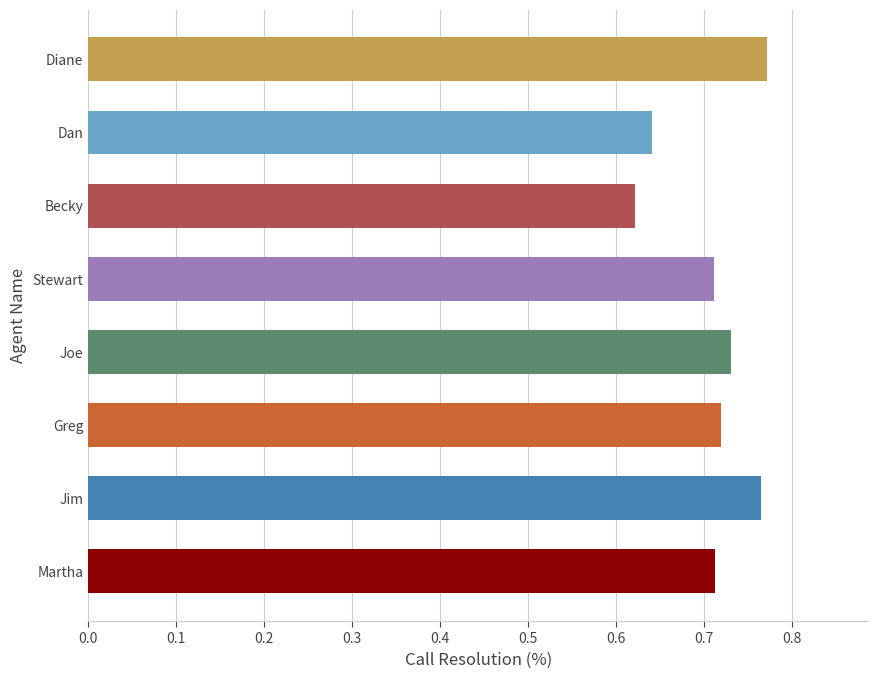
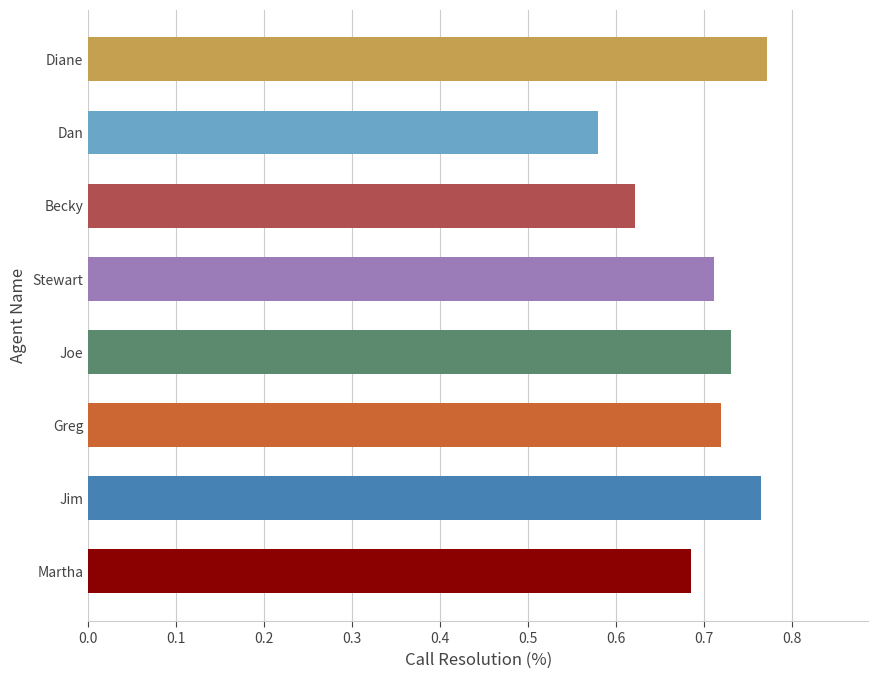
  {
    "Diane": 0.77,
-   "Dan": 0.64,
+   "Dan": 0.58,
    "Becky": 0.62,
    "Stewart": 0.71,
    "Joe": 0.73,
    "Greg": 0.72,
    "Jim": 0.77,
-   "Martha": 0.71
+   "Martha": 0.69
  }
